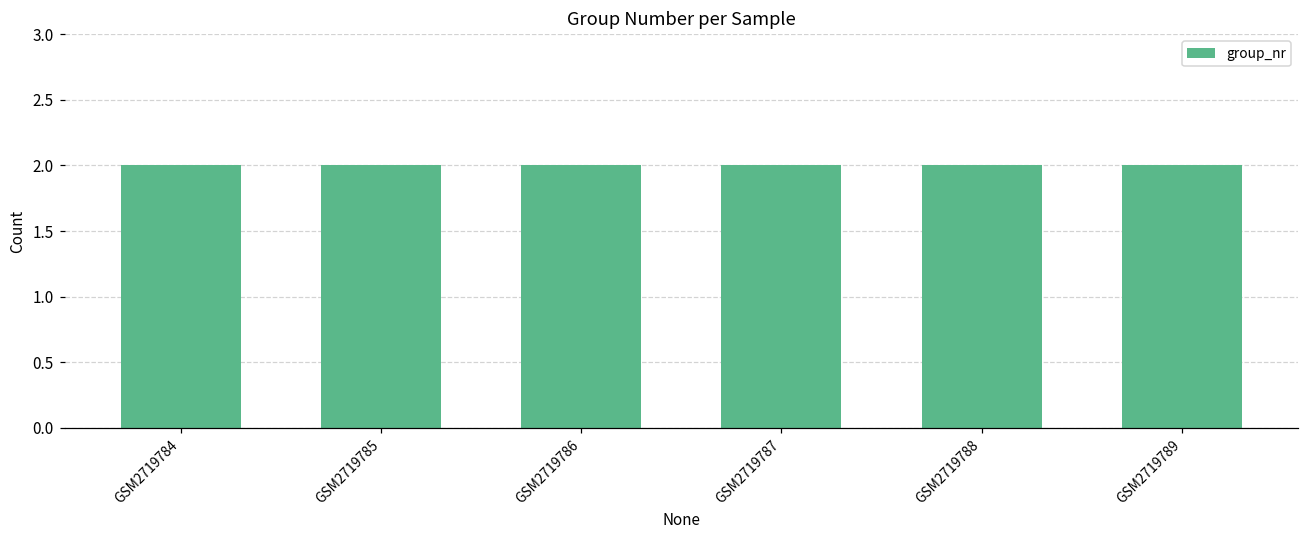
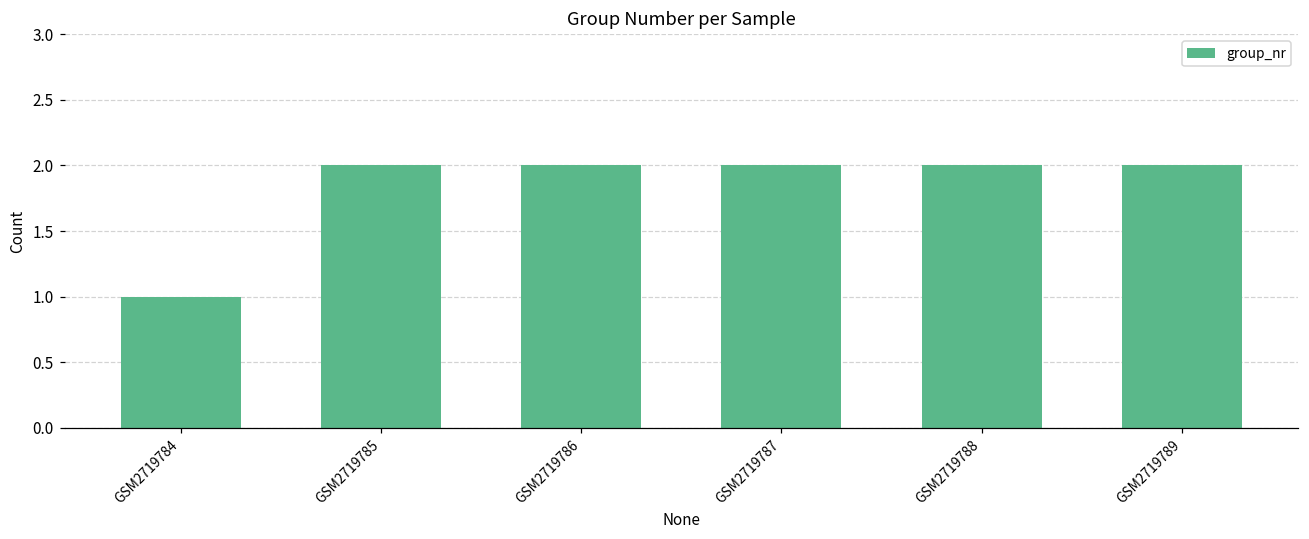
  {
-   "GSM2719784": 2,
+   "GSM2719784": 1,
    "GSM2719785": 2,
    "GSM2719786": 2,
    "GSM2719787": 2,
    "GSM2719788": 2,
    "GSM2719789": 2
  }
